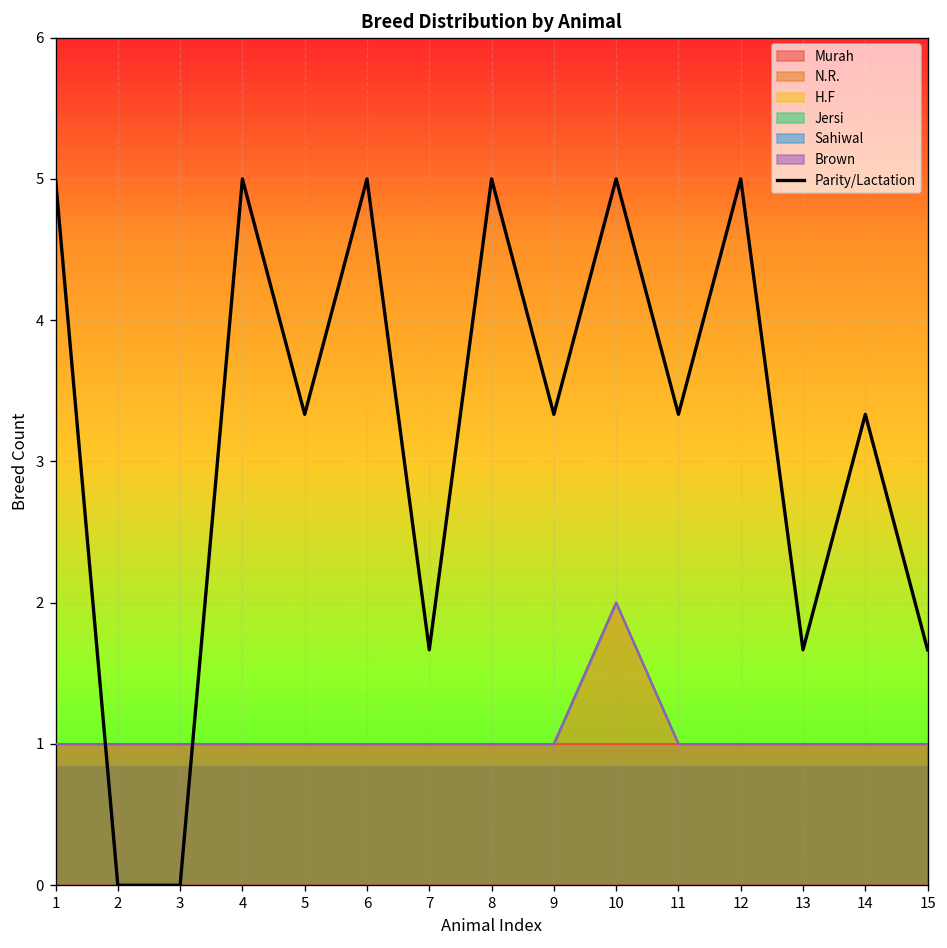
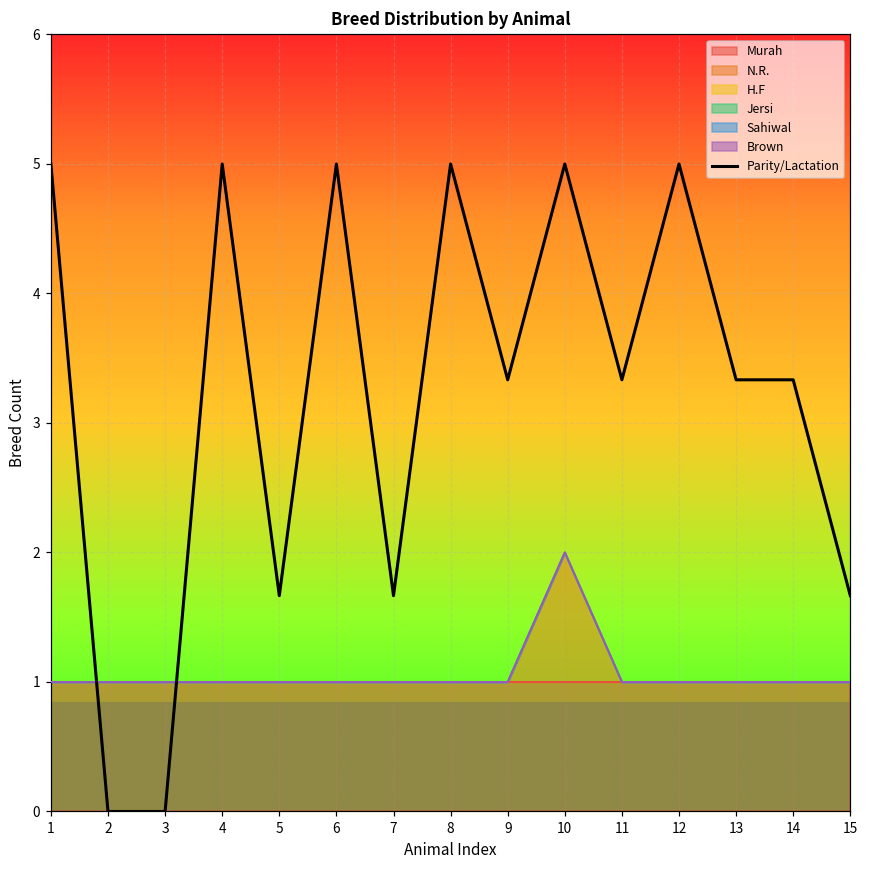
  {
    "Murah": {
      "10": 1.00
    },
    "Brown": {
      "10": 2.00
    },
    "Parity/Lactation": {
      "1": 5.00,
      "2": 0.00,
      "3": 0.00,
      "4": 5.00,
-     "5": 3.33,
+     "5": 1.67,
      "6": 5.00,
      "7": 1.67,
      "8": 5.00,
      "9": 3.33,
      "10": 5.00,
      "11": 3.33,
      "12": 5.00,
-     "13": 1.67,
+     "13": 3.33,
      "14": 3.33,
      "15": 1.67
    }
  }
